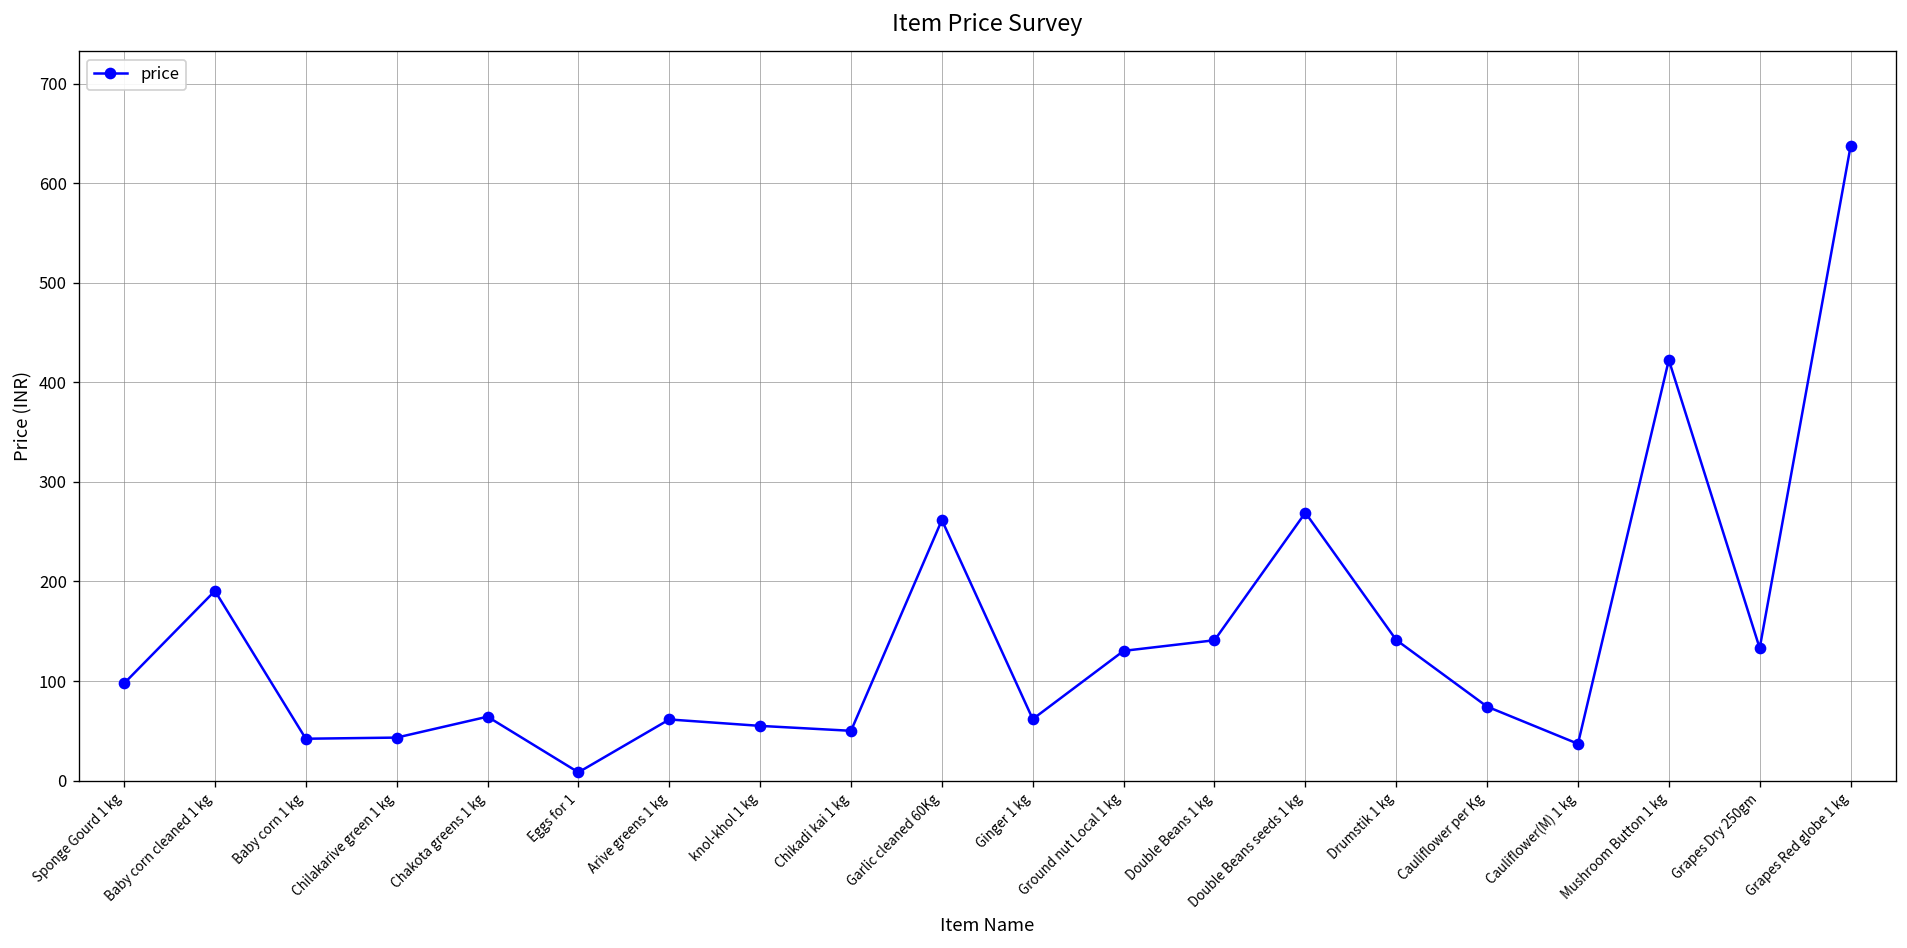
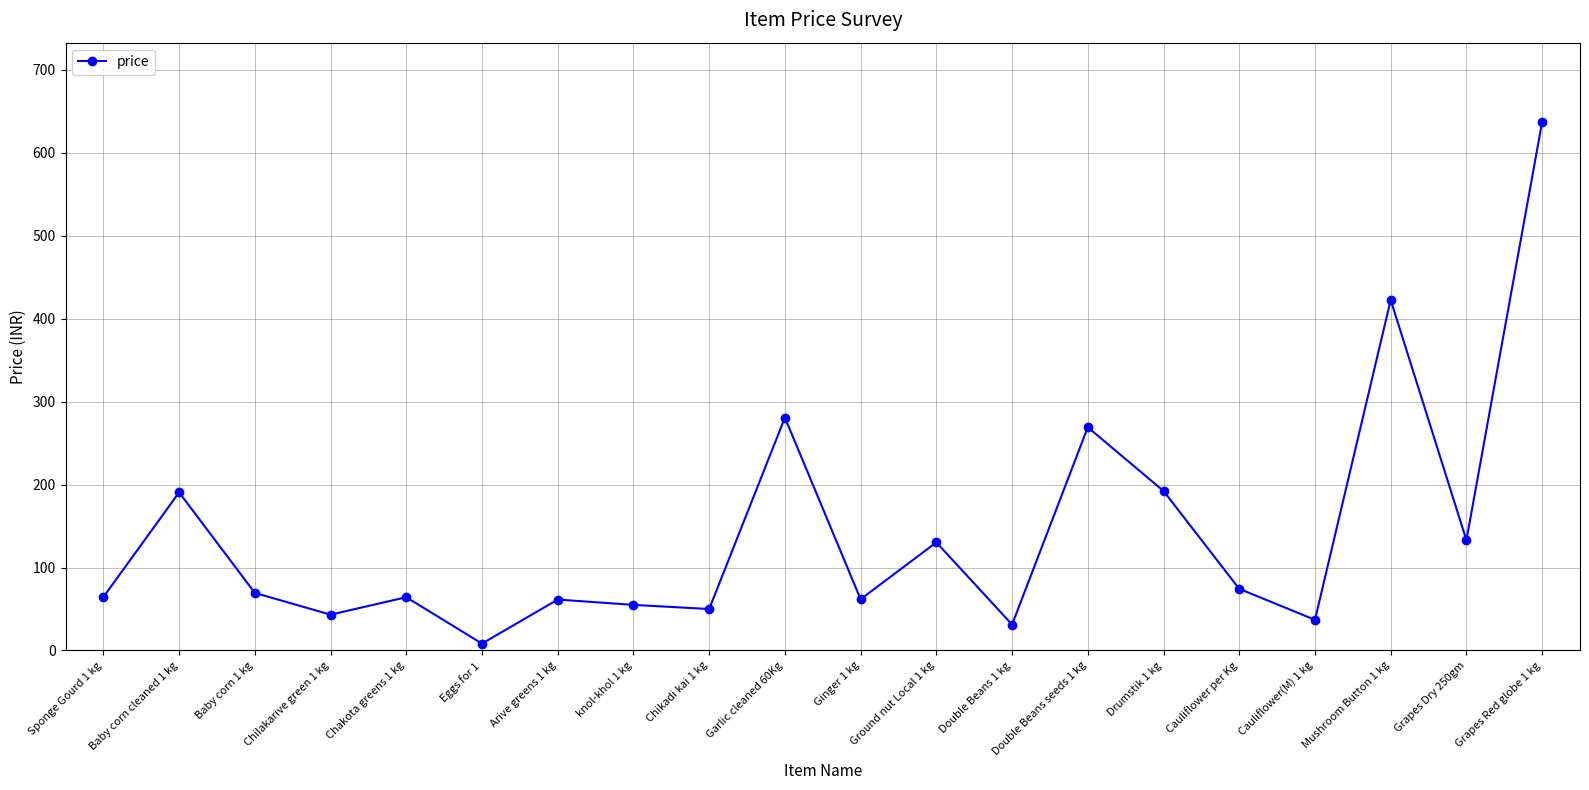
  {
-   "Sponge Gourd 1 kg": 100,
+   "Sponge Gourd 1 kg": 60,
    "Baby corn cleaned 1 kg": 190,
-   "Baby corn 1 kg": 40,
+   "Baby corn 1 kg": 70,
    "Chilakarive green 1 kg": 40,
    "Chakota greens 1 kg": 60,
    "Eggs for 1": 10,
    "Arive greens 1 kg": 60,
    "knol-khol 1 kg": 50,
    "Chikadi kai 1 kg": 50,
-   "Garlic cleaned 60Kg": 260,
+   "Garlic cleaned 60Kg": 280,
    "Ginger 1 kg": 60,
    "Ground nut Local 1 kg": 130,
-   "Double Beans 1 kg": 140,
+   "Double Beans 1 kg": 30,
    "Double Beans seeds 1 kg": 270,
-   "Drumstik 1 kg": 140,
+   "Drumstik 1 kg": 190,
    "Cauliflower per Kg": 70,
    "Cauliflower(M) 1 kg": 40,
    "Mushroom Button 1 kg": 420,
    "Grapes Dry 250gm": 130,
    "Grapes Red globe 1 kg": 640
  }
